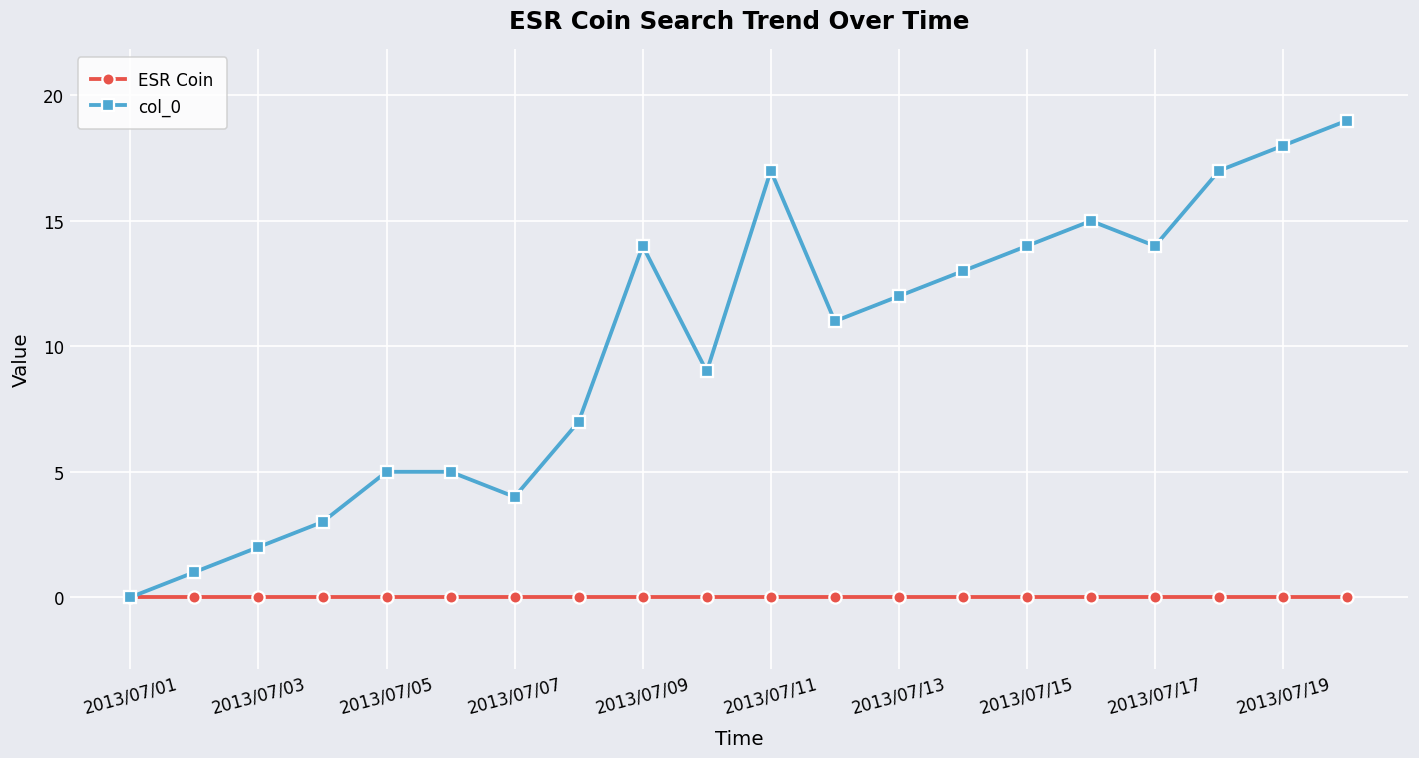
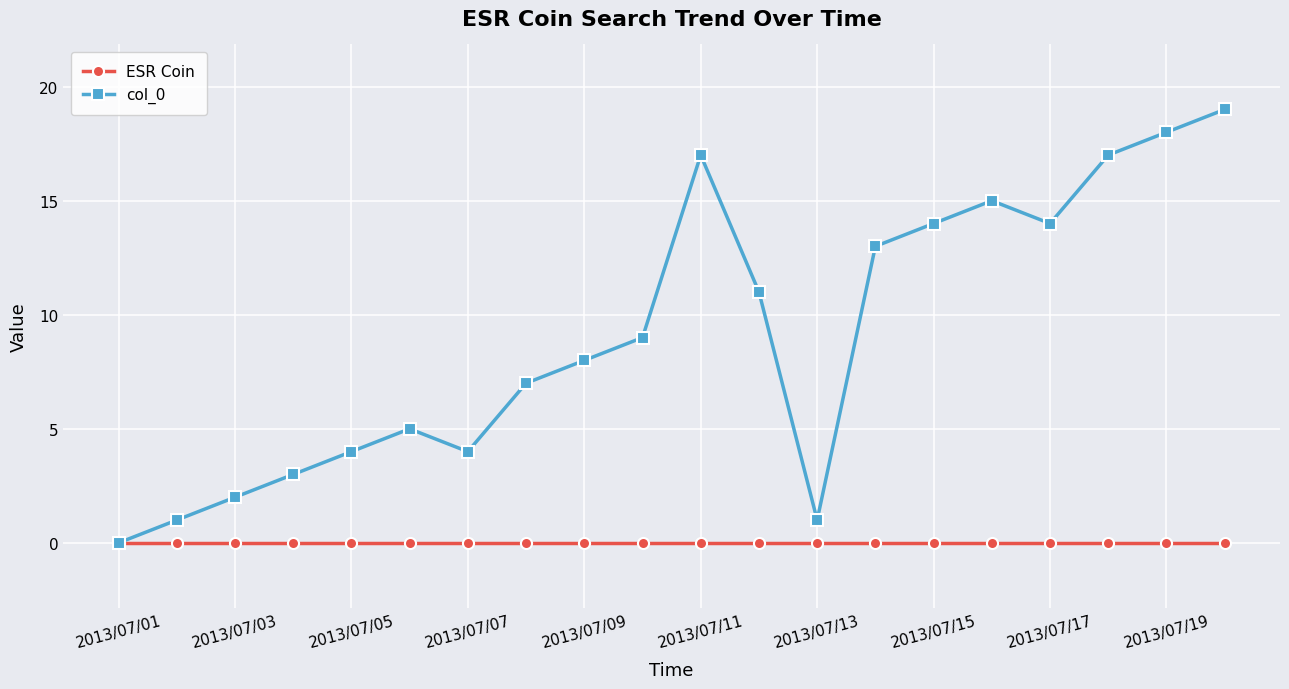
  {
    "ESR Coin": {
      "2013/07/03": 0,
      "2013/07/05": 0,
      "2013/07/07": 0,
      "2013/07/09": 0,
      "2013/07/11": 0,
      "2013/07/13": 0,
      "2013/07/15": 0,
      "2013/07/17": 0,
      "2013/07/19": 0
    },
    "col_0": {
      "2013/07/03": 2,
-     "2013/07/05": 5,
+     "2013/07/05": 4,
      "2013/07/07": 4,
-     "2013/07/09": 14,
+     "2013/07/09": 8,
      "2013/07/11": 17,
-     "2013/07/13": 12,
+     "2013/07/13": 1,
      "2013/07/15": 14,
      "2013/07/17": 14,
      "2013/07/19": 18
    }
  }
